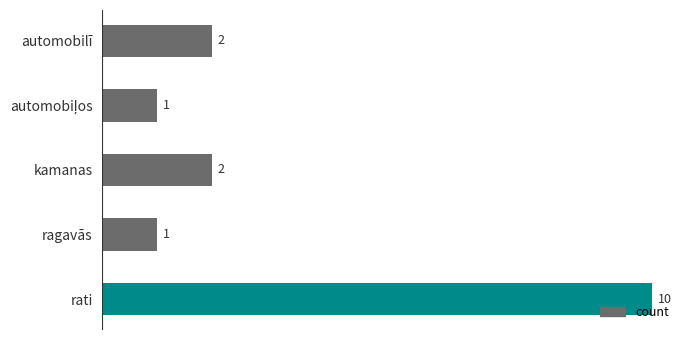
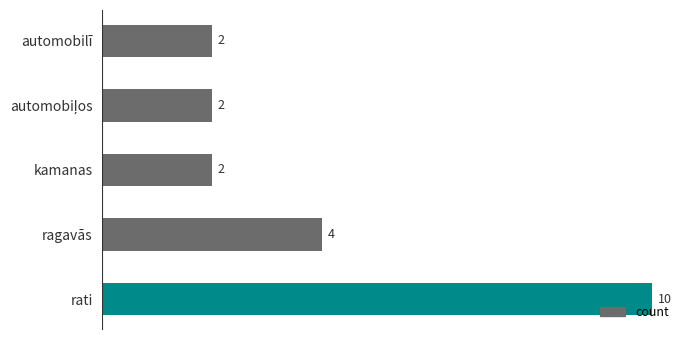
  {
    "automobilī": 2,
-   "automobiļos": 1,
+   "automobiļos": 2,
    "kamanas": 2,
-   "ragavās": 1,
+   "ragavās": 4,
    "rati": 10
  }
